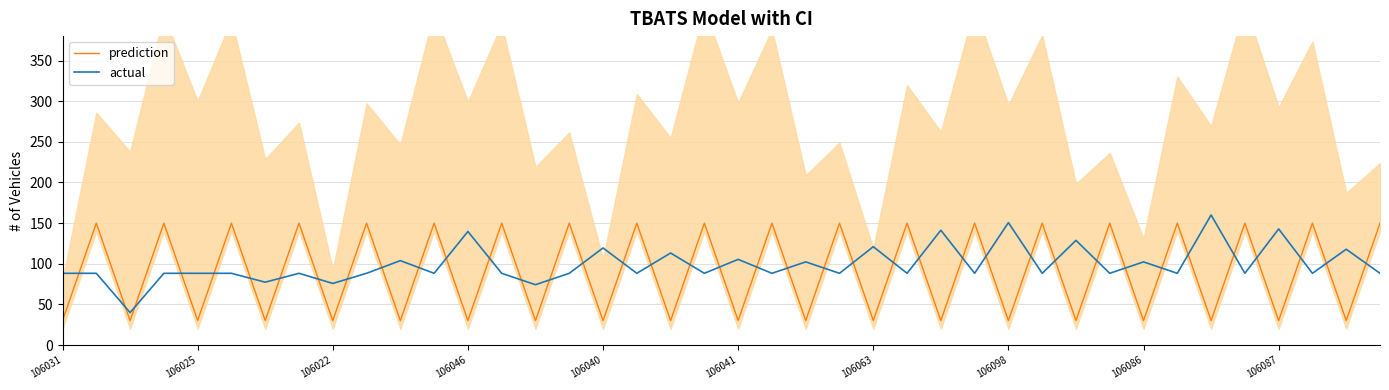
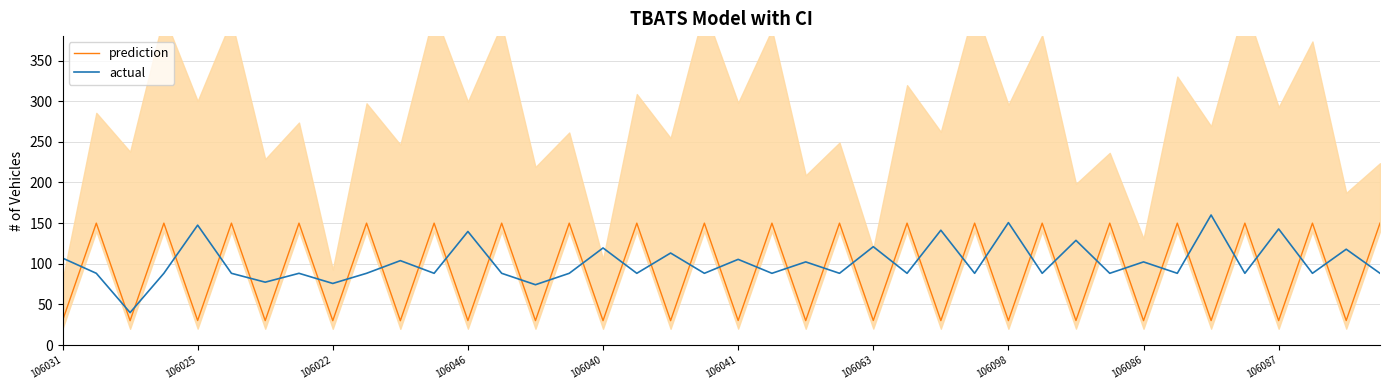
  {
    "prediction": {
      "106031": 30,
      "106025": 30,
      "106022": 30,
      "106046": 30,
      "106040": 30,
      "106041": 30,
      "106063": 30,
      "106098": 30,
      "106086": 30,
      "106087": 30
    },
    "actual": {
-     "106031": 90,
-     "106025": 90,
+     "106031": 110,
+     "106025": 150,
      "106022": 80,
      "106046": 140,
      "106040": 120,
      "106041": 110,
      "106098": 150,
      "106086": 100,
      "106087": 140
    }
  }
